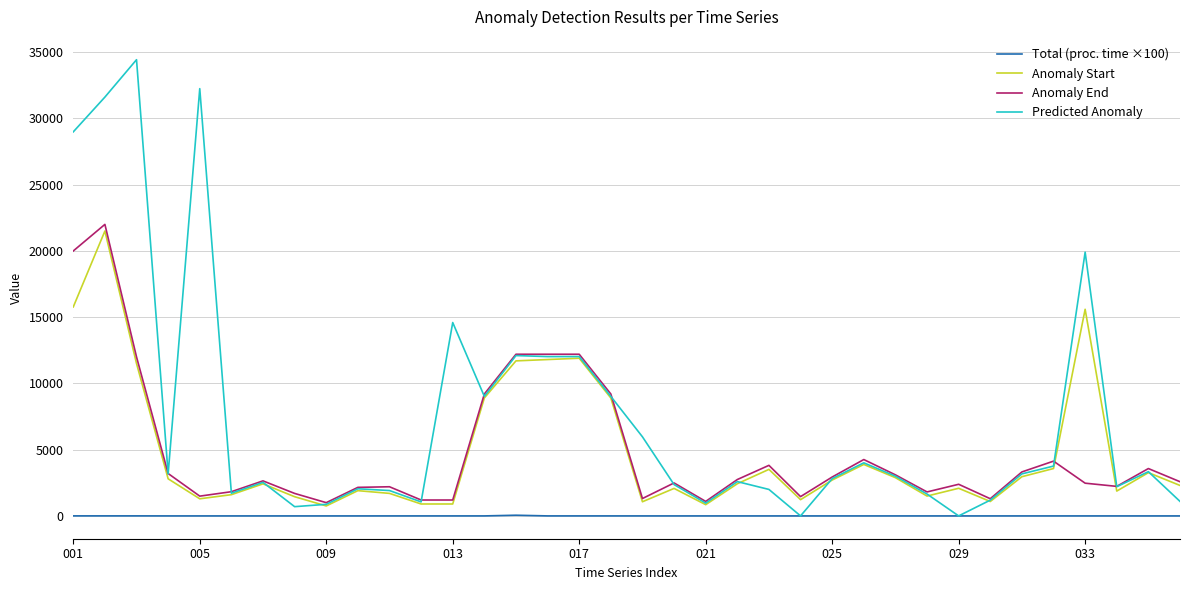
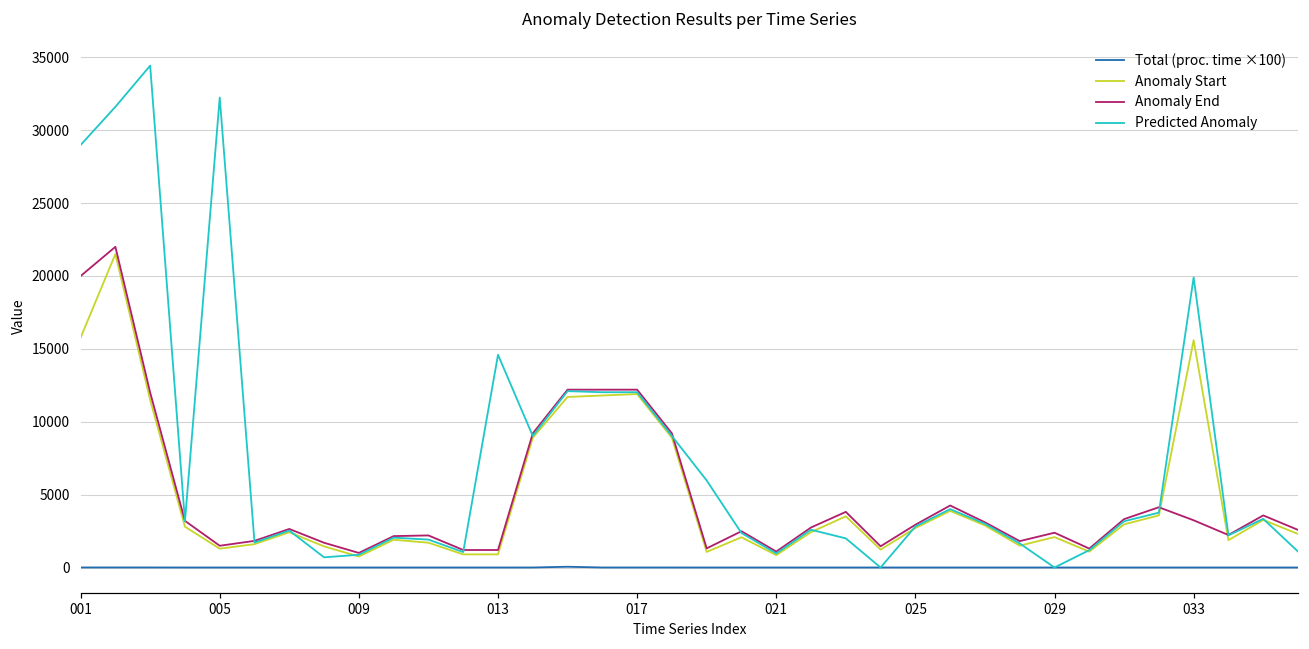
  {
    "Total (proc. time ×100)": {
      "001": 0,
      "005": 0,
      "009": 0,
      "013": 0,
      "017": 0,
      "021": 0,
      "025": 0,
      "033": 0
    },
    "Anomaly Start": {
      "001": 15800,
      "005": 1300,
      "013": 900,
      "029": 2100,
      "033": 15600
    },
    "Anomaly End": {
      "001": 20000,
      "005": 1500,
      "013": 1200,
      "029": 2400,
-     "033": 2500
+     "033": 3200
    },
    "Predicted Anomaly": {
      "001": 29000,
      "005": 32200,
      "013": 14600,
      "033": 19900
    }
  }
